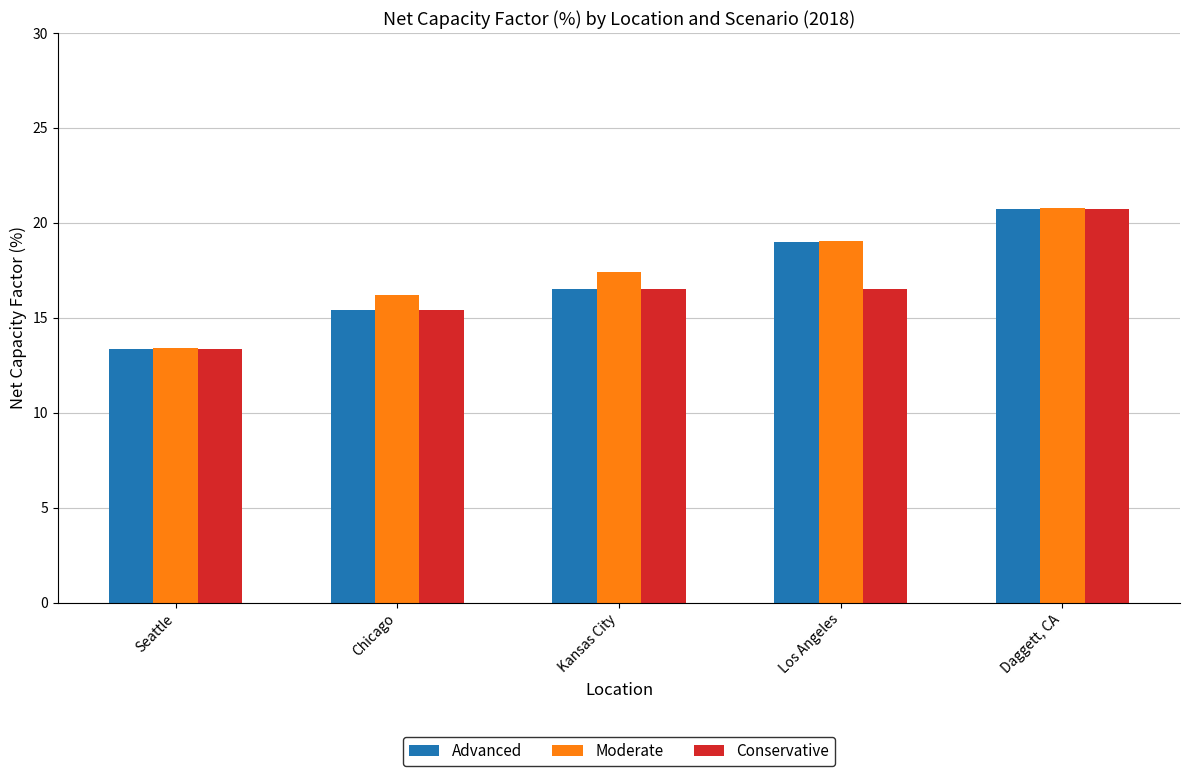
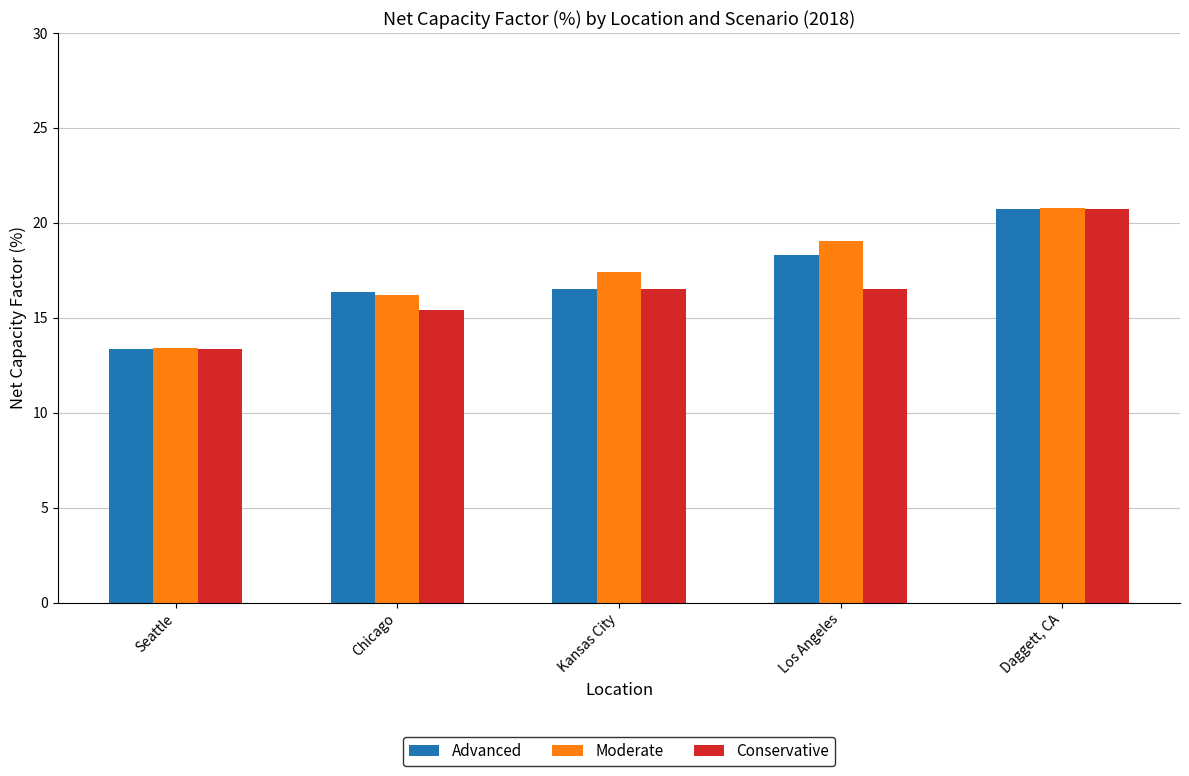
  {
    "Advanced": {
      "Seattle": 13.4,
-     "Chicago": 15.4,
+     "Chicago": 16.3,
      "Kansas City": 16.5,
-     "Los Angeles": 19.0,
+     "Los Angeles": 18.3,
      "Daggett, CA": 20.8
    },
    "Moderate": {
      "Seattle": 13.4,
      "Chicago": 16.2,
      "Kansas City": 17.4,
      "Los Angeles": 19.0,
      "Daggett, CA": 20.8
    },
    "Conservative": {
      "Seattle": 13.4,
      "Chicago": 15.4,
      "Kansas City": 16.5,
      "Los Angeles": 16.5,
      "Daggett, CA": 20.8
    }
  }
